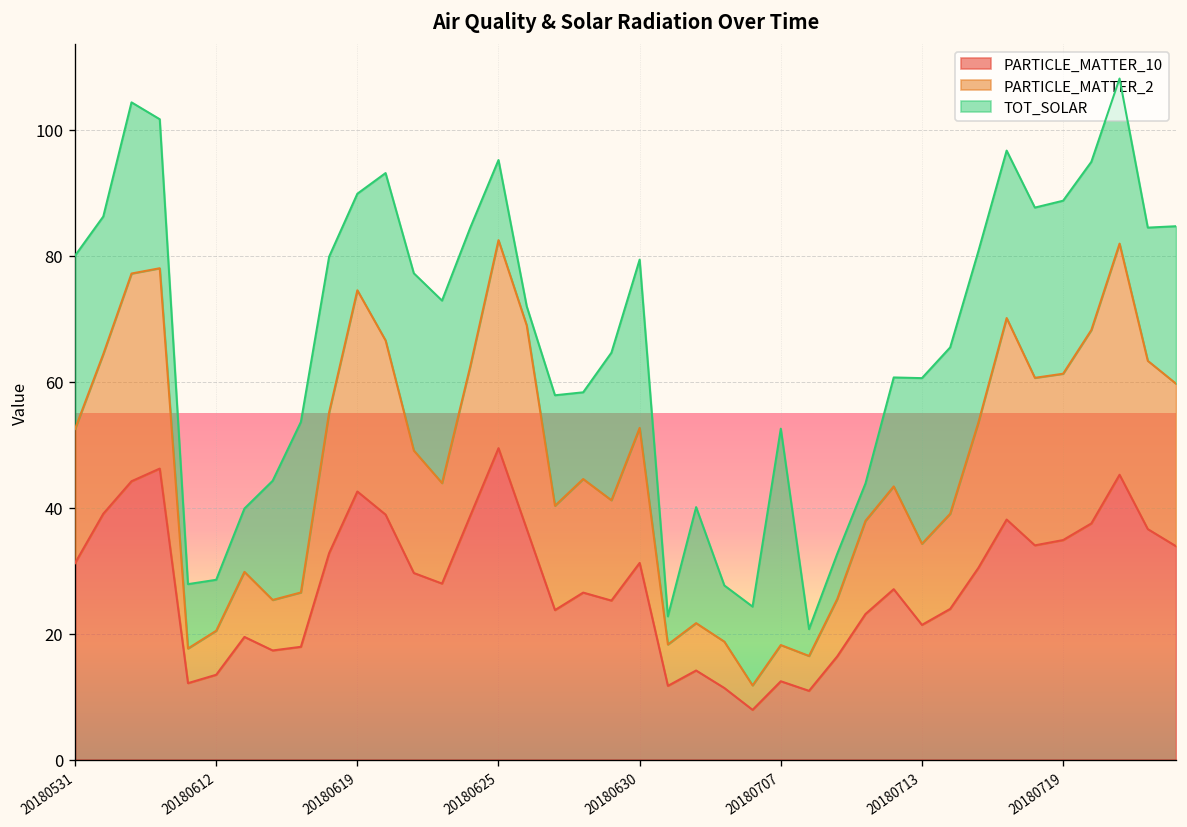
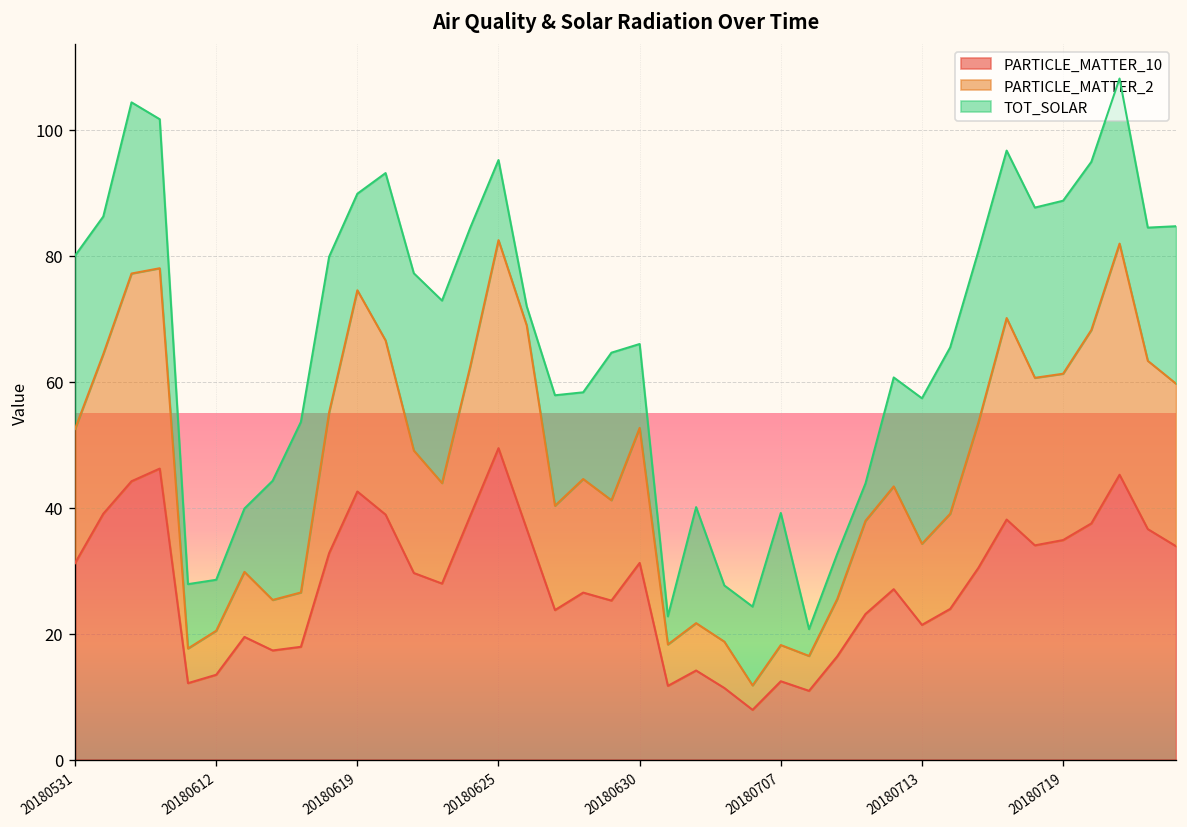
  {
    "TOT_SOLAR": {
      "20180531": 28,
      "20180612": 8,
      "20180619": 15,
      "20180625": 13,
-     "20180630": 27,
-     "20180707": 34,
-     "20180713": 26,
+     "20180630": 13,
+     "20180707": 21,
+     "20180713": 23,
      "20180719": 27
    }
  }
